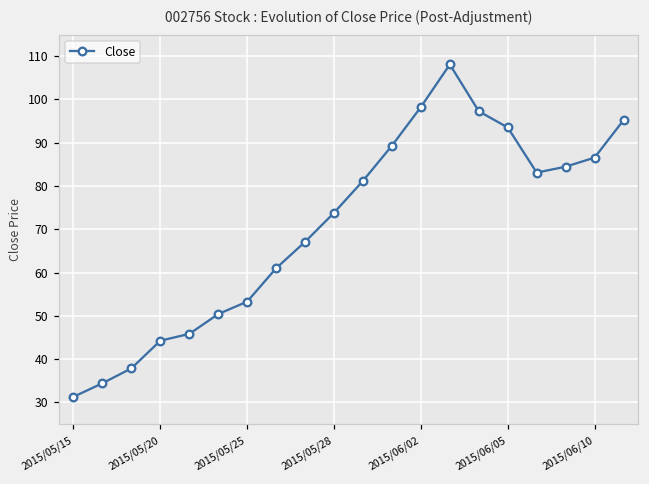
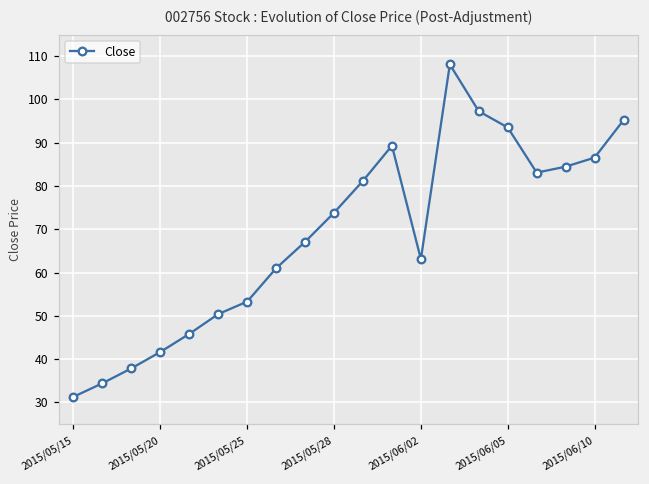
  {
    "2015/05/15": 31,
-   "2015/05/20": 44,
+   "2015/05/20": 42,
    "2015/05/25": 53,
    "2015/05/28": 74,
-   "2015/06/02": 98,
+   "2015/06/02": 63,
    "2015/06/05": 94,
    "2015/06/10": 87
  }
